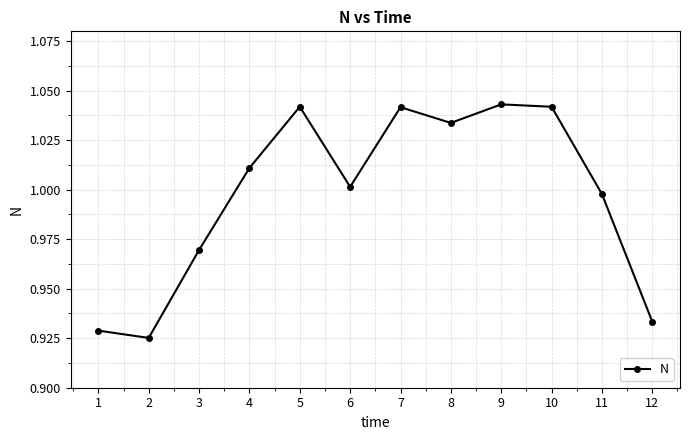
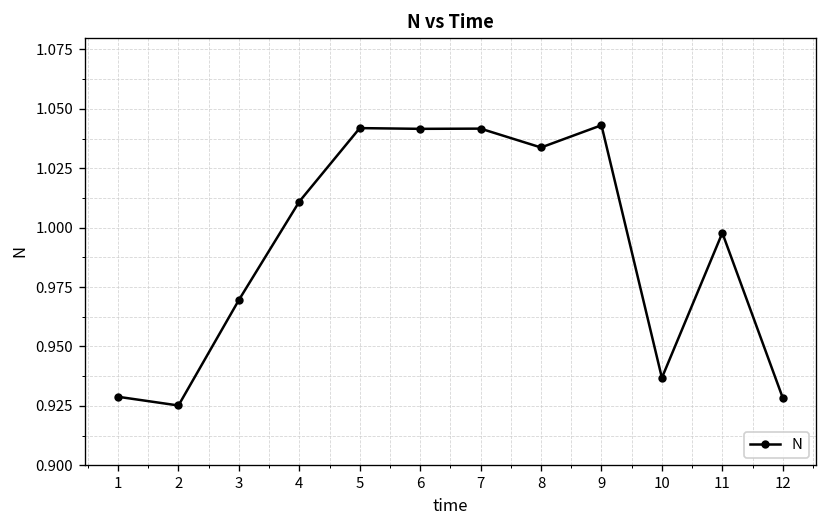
  {
    "1": 0.929,
    "2": 0.925,
    "3": 0.970,
    "4": 1.011,
    "5": 1.042,
-   "6": 1.001,
+   "6": 1.042,
    "7": 1.042,
    "8": 1.034,
    "9": 1.043,
-   "10": 1.042,
+   "10": 0.937,
    "11": 0.998,
-   "12": 0.933
+   "12": 0.928
  }
